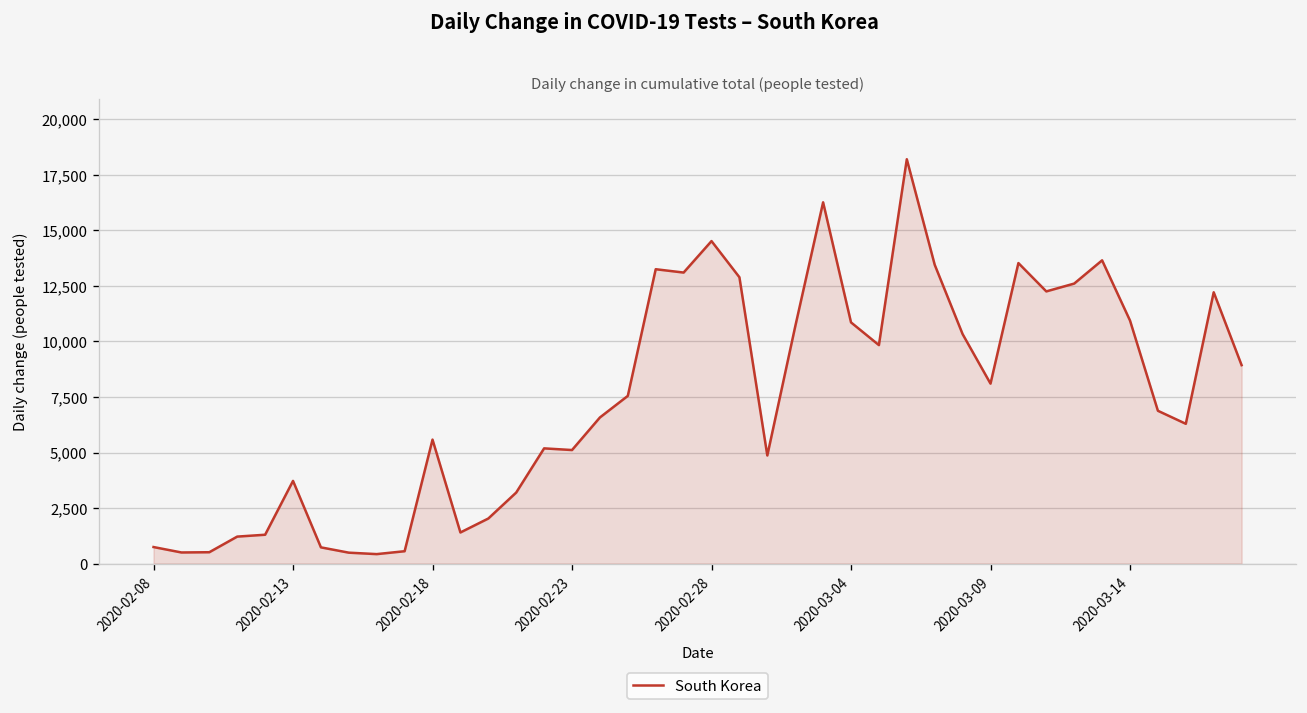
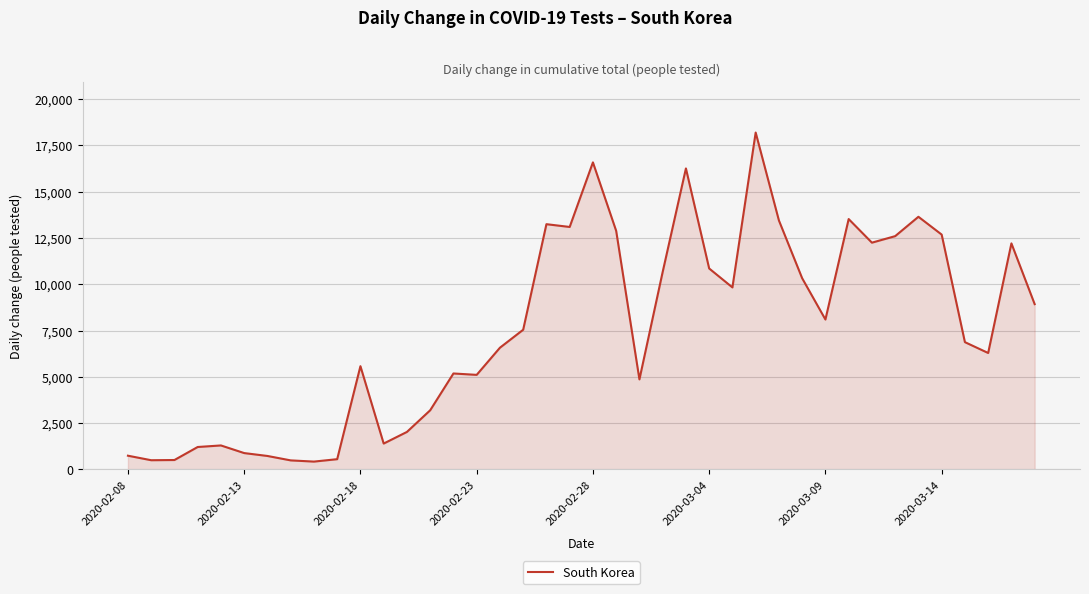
  {
    "2020-02-08": "700",
-   "2020-02-13": "3,700",
+   "2020-02-13": "900",
    "2020-02-18": "5,600",
    "2020-02-23": "5,100",
-   "2020-02-28": "14,500",
+   "2020-02-28": "16,600",
    "2020-03-04": "10,900",
    "2020-03-09": "8,100",
-   "2020-03-14": "10,900"
+   "2020-03-14": "12,700"
  }
